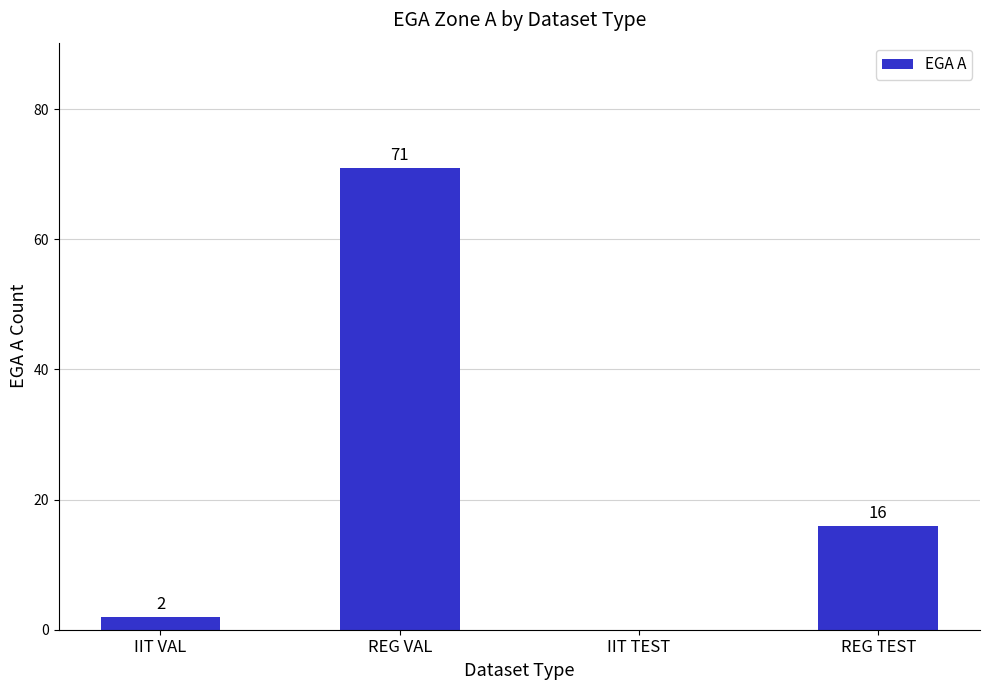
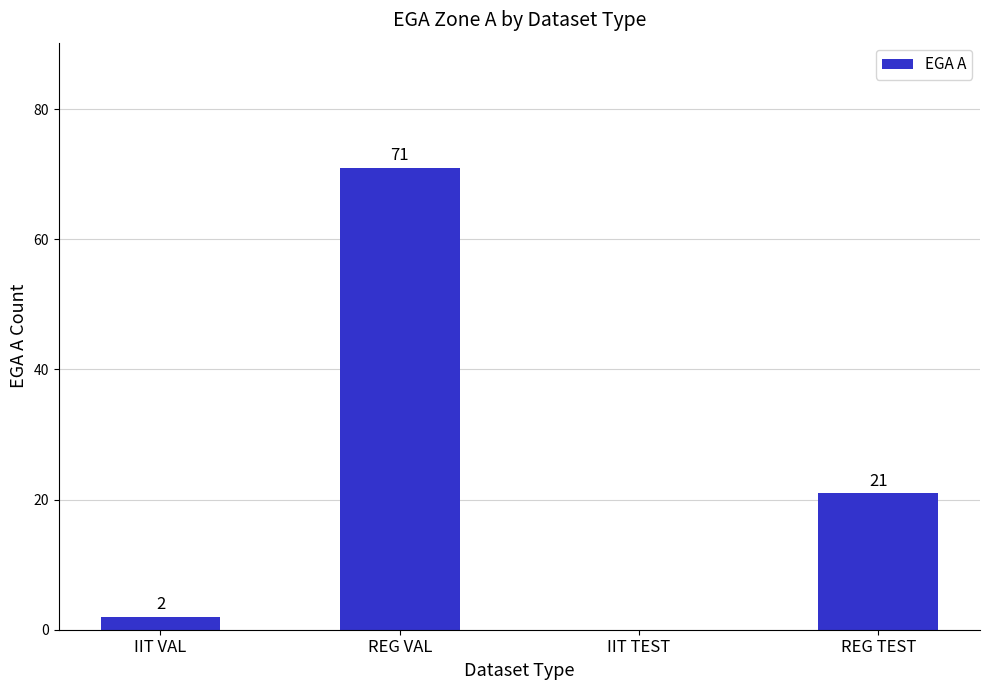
  {
    "IIT VAL": 2,
    "REG VAL": 71,
-   "REG TEST": 16
+   "REG TEST": 21
  }
